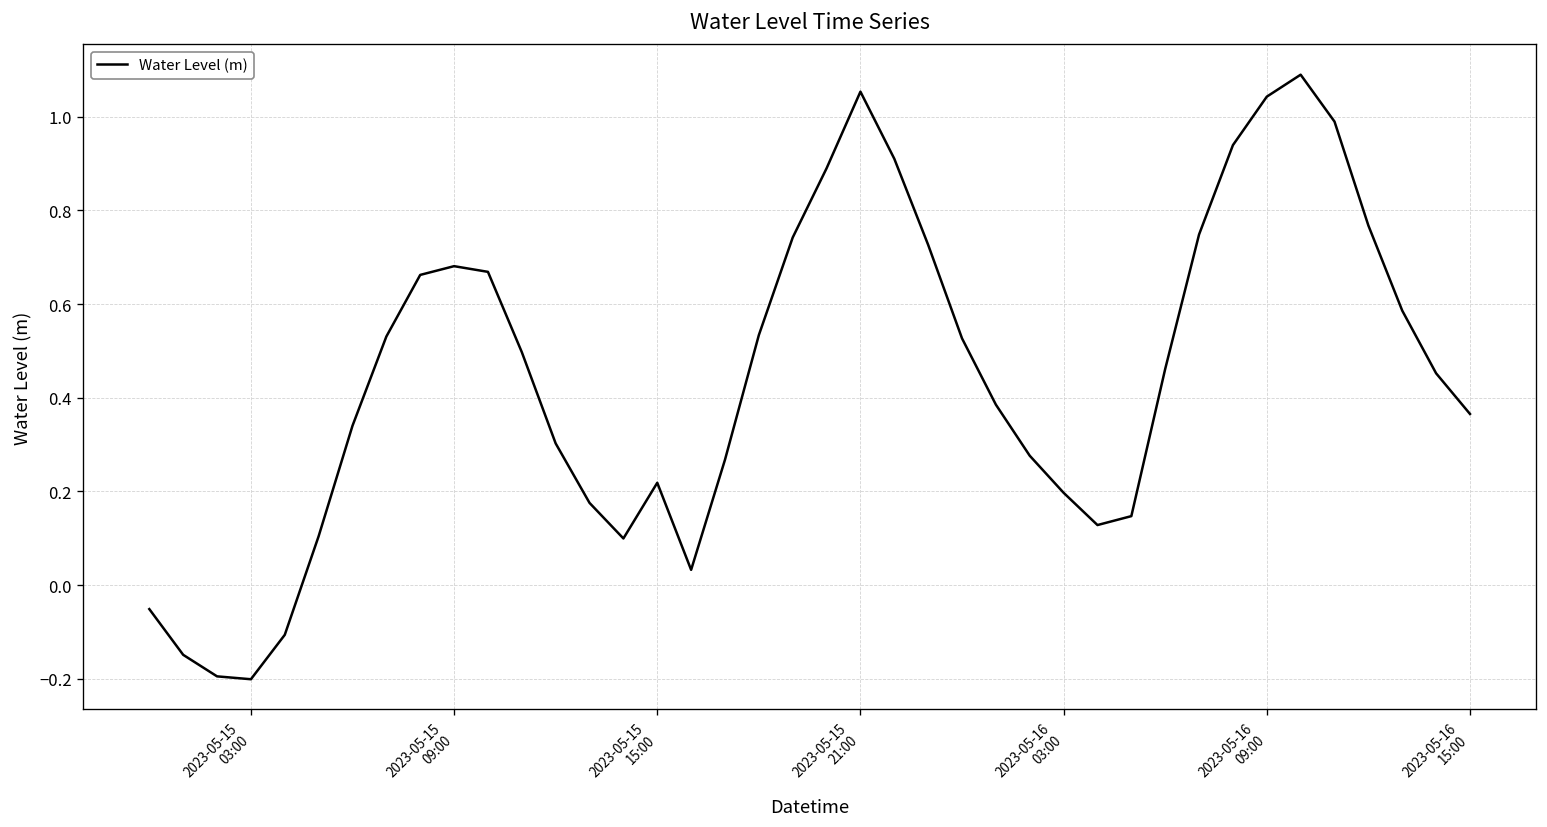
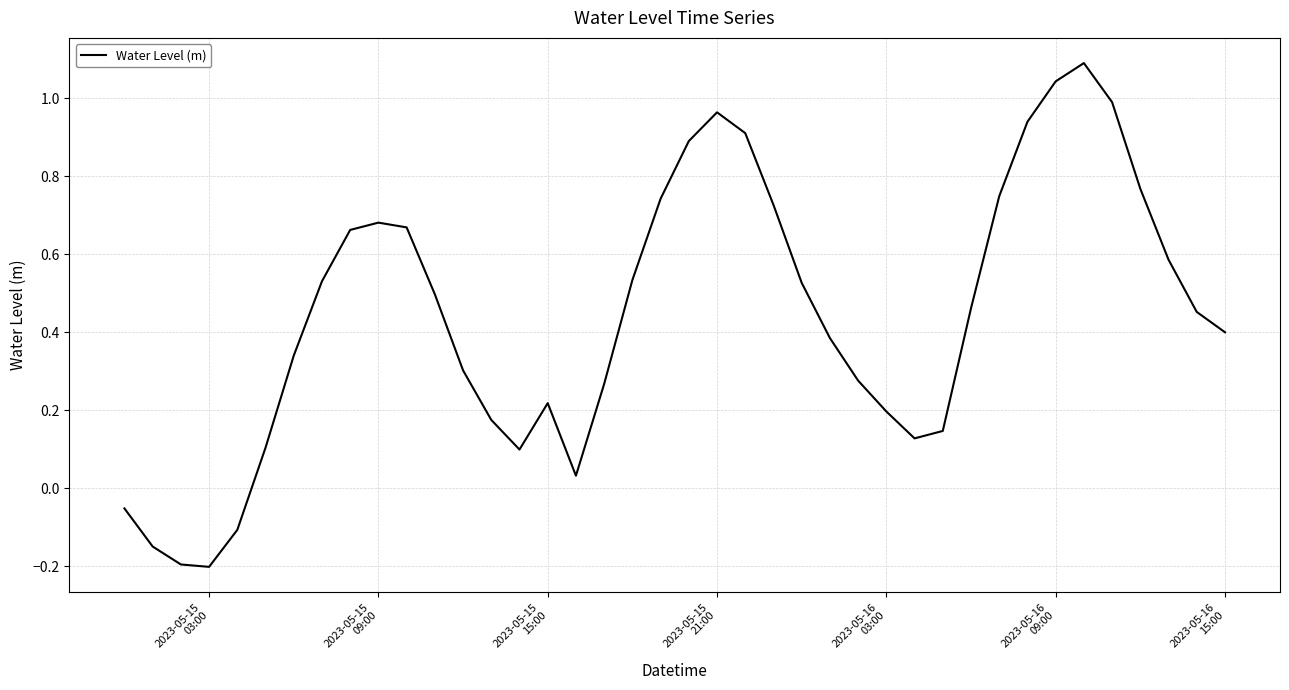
  {
    "2023-05-15 03:00": -0.20,
    "2023-05-15 09:00": 0.68,
    "2023-05-15 15:00": 0.22,
-   "2023-05-15 21:00": 1.05,
+   "2023-05-15 21:00": 0.96,
    "2023-05-16 03:00": 0.20,
    "2023-05-16 09:00": 1.04,
-   "2023-05-16 15:00": 0.37
+   "2023-05-16 15:00": 0.40
  }
